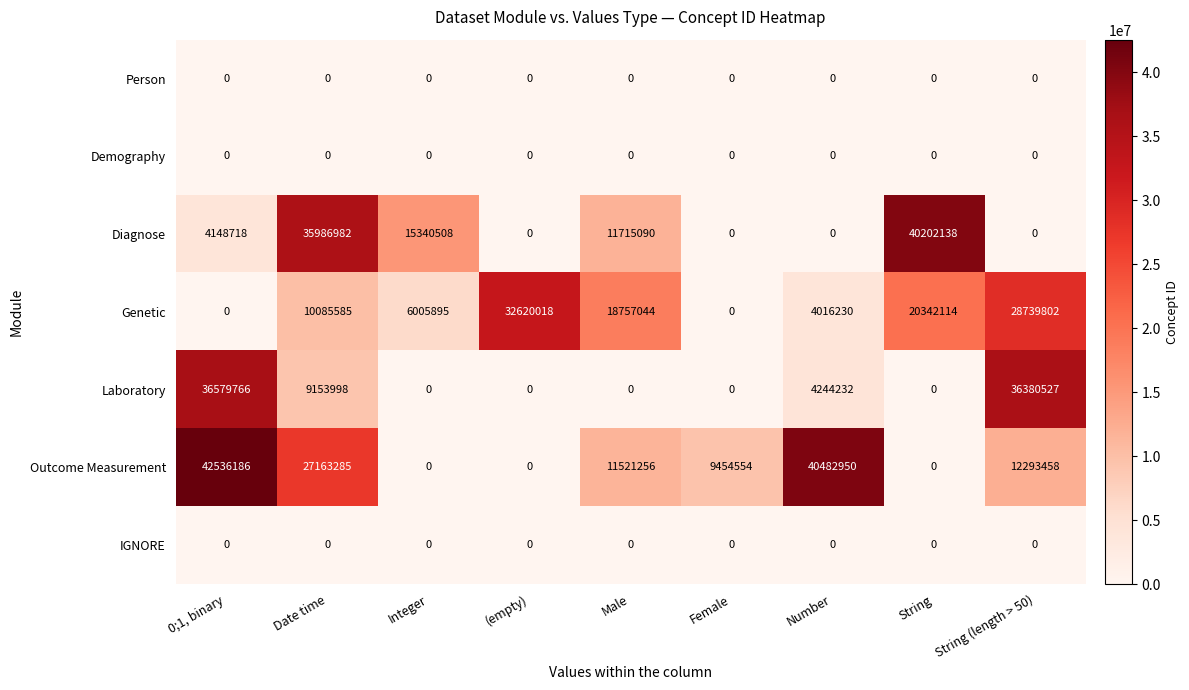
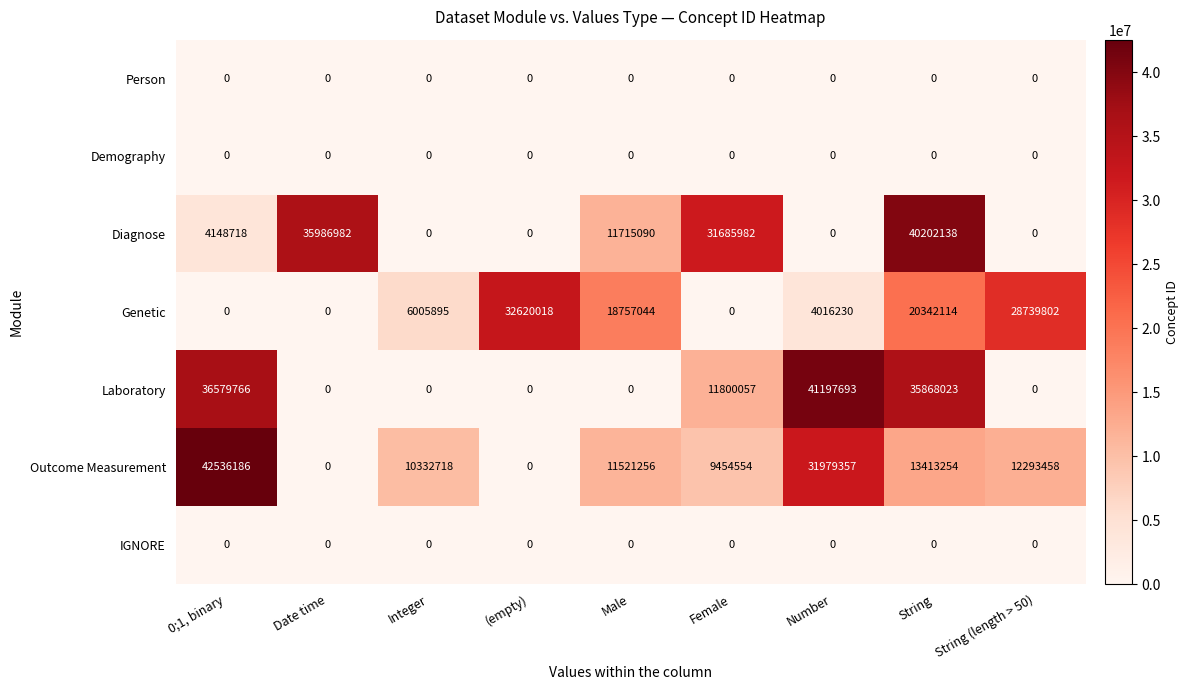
  {
    "Person": {
      "0;1, binary": 0,
      "Date time": 0,
      "Integer": 0,
      "(empty)": 0,
      "Male": 0,
      "Female": 0,
      "Number": 0,
      "String": 0,
      "String (length > 50)": 0
    },
    "Demography": {
      "0;1, binary": 0,
      "Date time": 0,
      "Integer": 0,
      "(empty)": 0,
      "Male": 0,
      "Female": 0,
      "Number": 0,
      "String": 0,
      "String (length > 50)": 0
    },
    "Diagnose": {
      "0;1, binary": 4148718,
      "Date time": 35986982,
-     "Integer": 15340508,
+     "Integer": 0,
      "(empty)": 0,
      "Male": 11715090,
-     "Female": 0,
+     "Female": 31685982,
      "Number": 0,
      "String": 40202138,
      "String (length > 50)": 0
    },
    "Genetic": {
      "0;1, binary": 0,
-     "Date time": 10085585,
+     "Date time": 0,
      "Integer": 6005895,
      "(empty)": 32620018,
      "Male": 18757044,
      "Female": 0,
      "Number": 4016230,
      "String": 20342114,
      "String (length > 50)": 28739802
    },
    "Laboratory": {
      "0;1, binary": 36579766,
-     "Date time": 9153998,
+     "Date time": 0,
      "Integer": 0,
      "(empty)": 0,
      "Male": 0,
-     "Female": 0,
-     "Number": 4244232,
-     "String": 0,
-     "String (length > 50)": 36380527
+     "Female": 11800057,
+     "Number": 41197693,
+     "String": 35868023,
+     "String (length > 50)": 0
    },
    "Outcome Measurement": {
      "0;1, binary": 42536186,
-     "Date time": 27163285,
-     "Integer": 0,
+     "Date time": 0,
+     "Integer": 10332718,
      "(empty)": 0,
      "Male": 11521256,
      "Female": 9454554,
-     "Number": 40482950,
-     "String": 0,
+     "Number": 31979357,
+     "String": 13413254,
      "String (length > 50)": 12293458
    },
    "IGNORE": {
      "0;1, binary": 0,
      "Date time": 0,
      "Integer": 0,
      "(empty)": 0,
      "Male": 0,
      "Female": 0,
      "Number": 0,
      "String": 0,
      "String (length > 50)": 0
    }
  }
